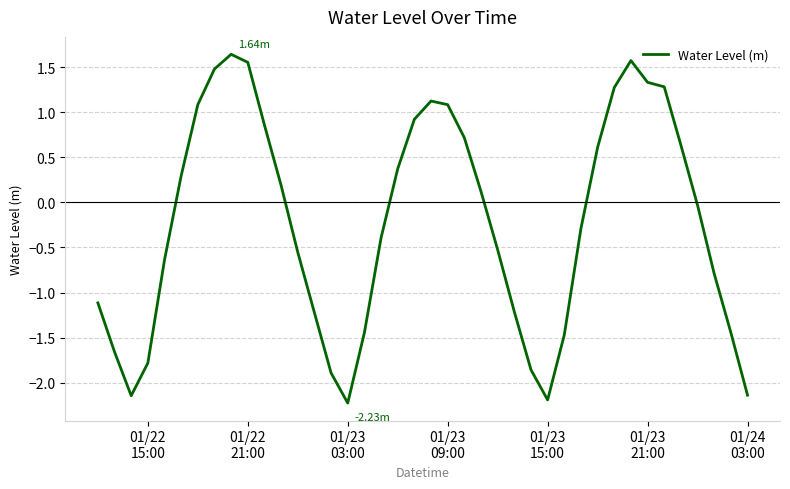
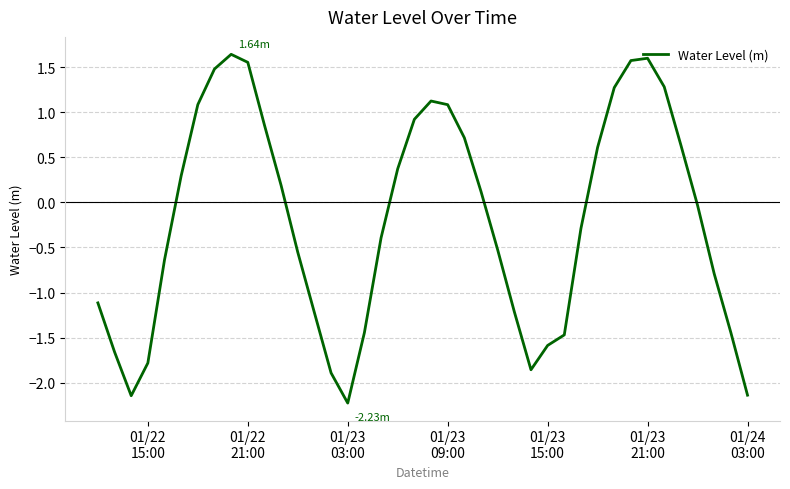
  {
    "01/22 15:00": -1.8,
    "01/22 21:00": 1.6,
    "01/23 09:00": 1.1,
-   "01/23 15:00": -2.2,
-   "01/23 21:00": 1.3,
+   "01/23 15:00": -1.6,
+   "01/23 21:00": 1.6,
    "01/24 03:00": -2.1
  }
